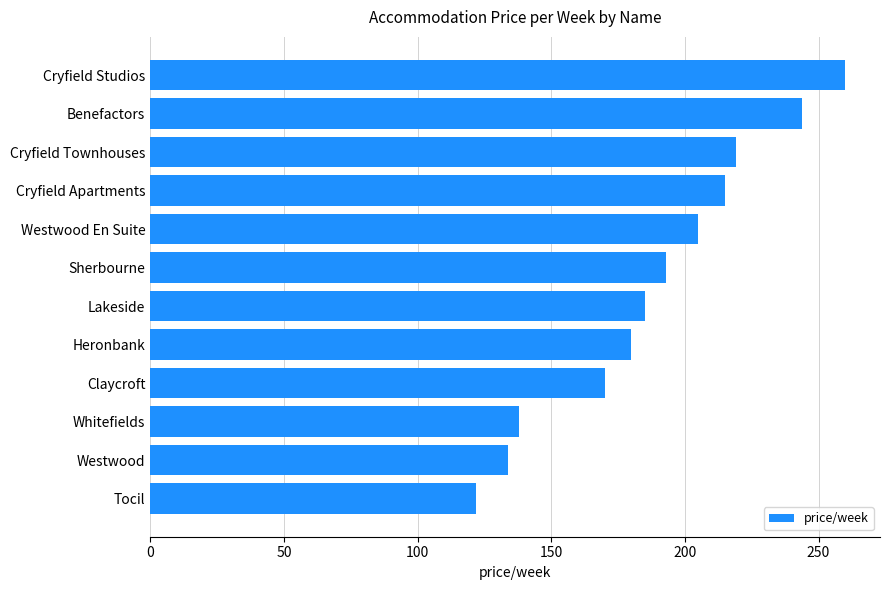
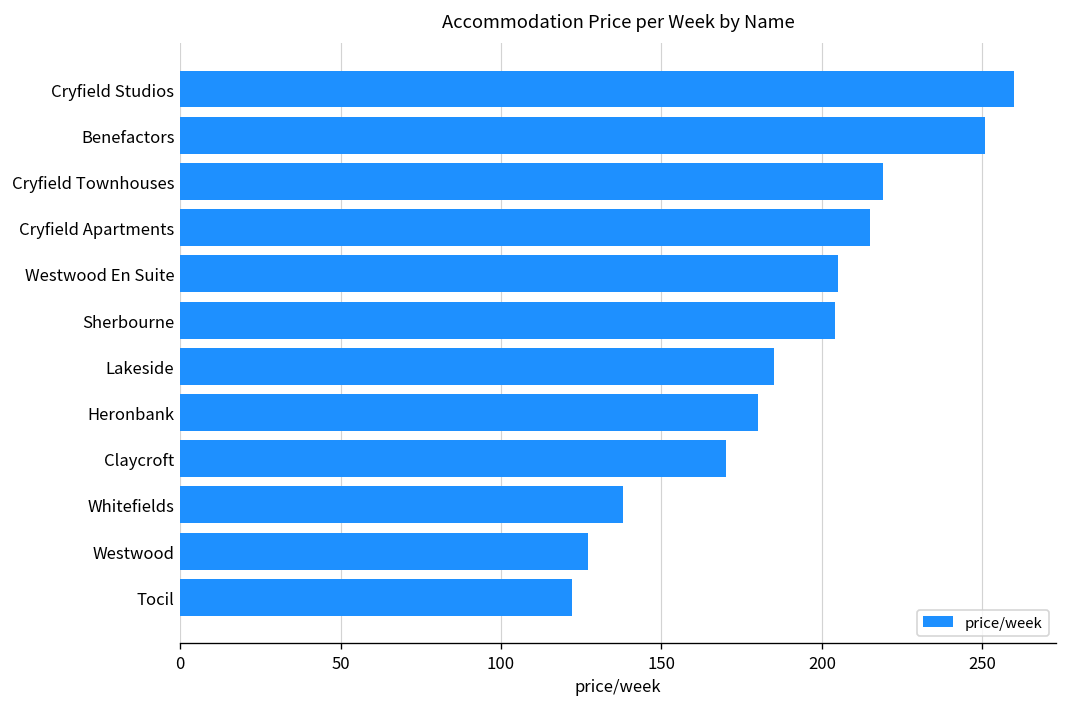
  {
    "Cryfield Studios": 260,
-   "Benefactors": 244,
+   "Benefactors": 251,
    "Cryfield Townhouses": 219,
    "Cryfield Apartments": 215,
    "Westwood En Suite": 205,
-   "Sherbourne": 193,
+   "Sherbourne": 204,
    "Lakeside": 185,
    "Heronbank": 180,
    "Claycroft": 170,
    "Whitefields": 138,
-   "Westwood": 134,
+   "Westwood": 127,
    "Tocil": 122
  }
